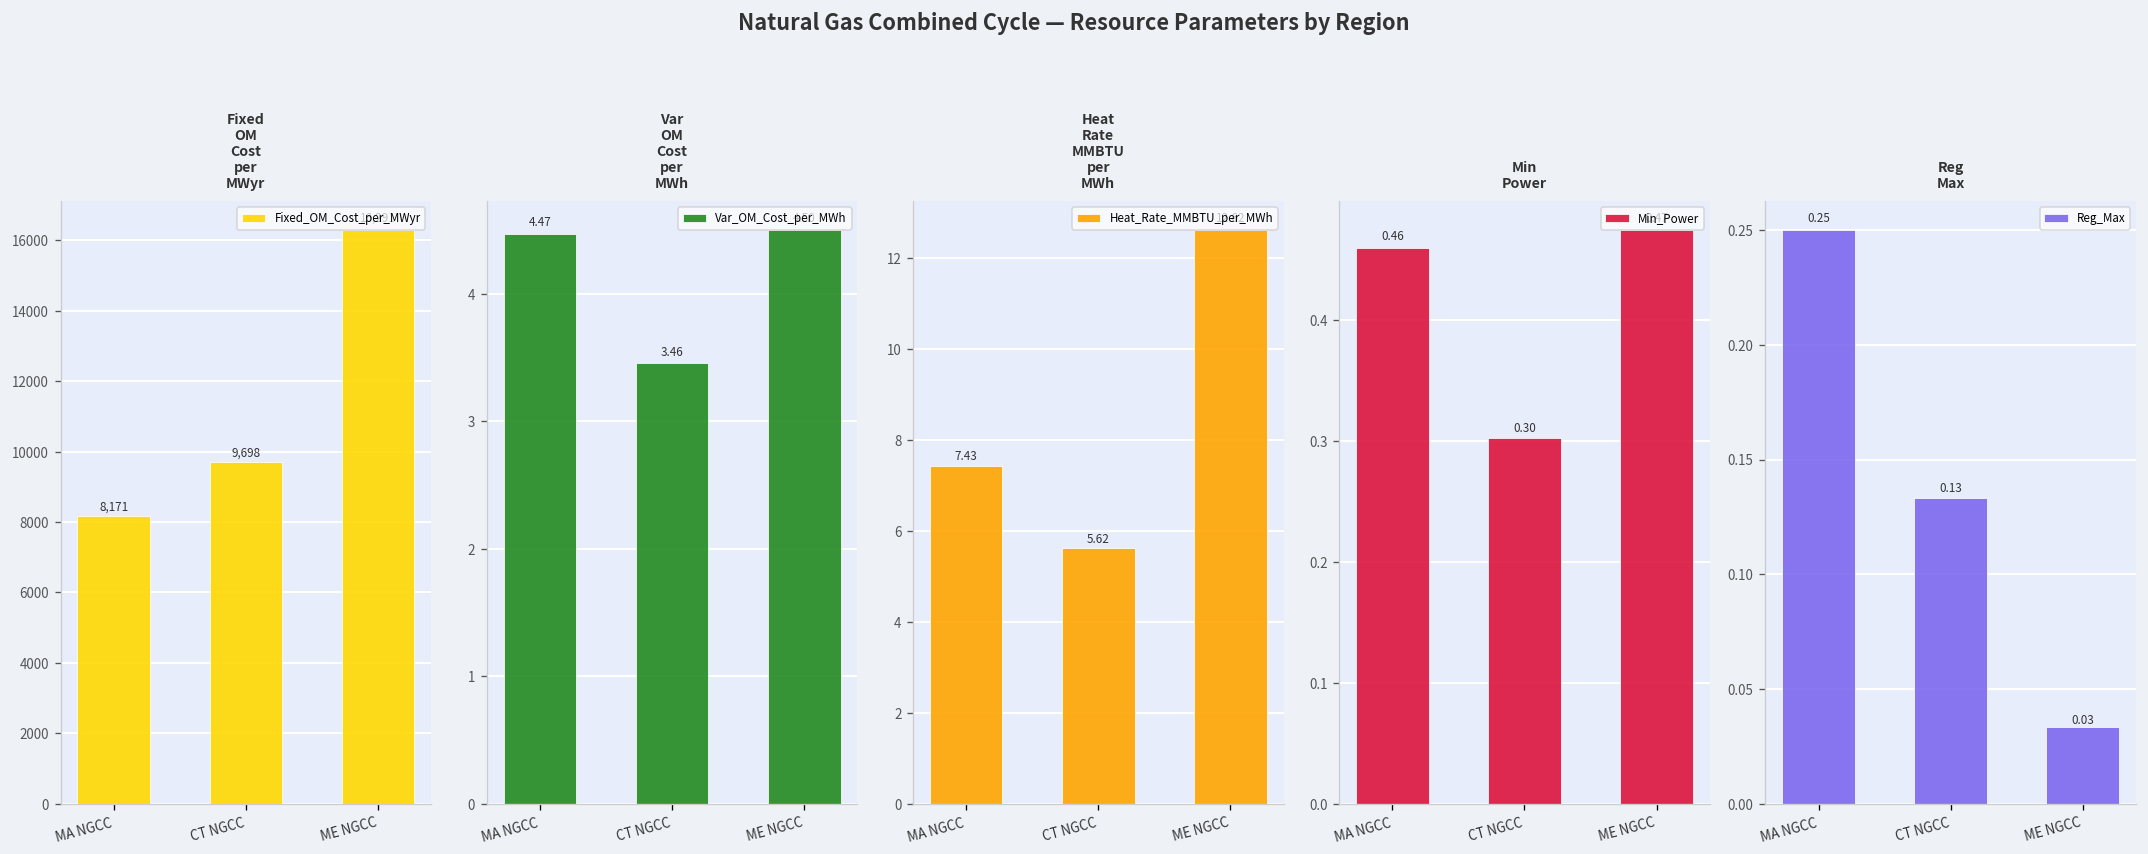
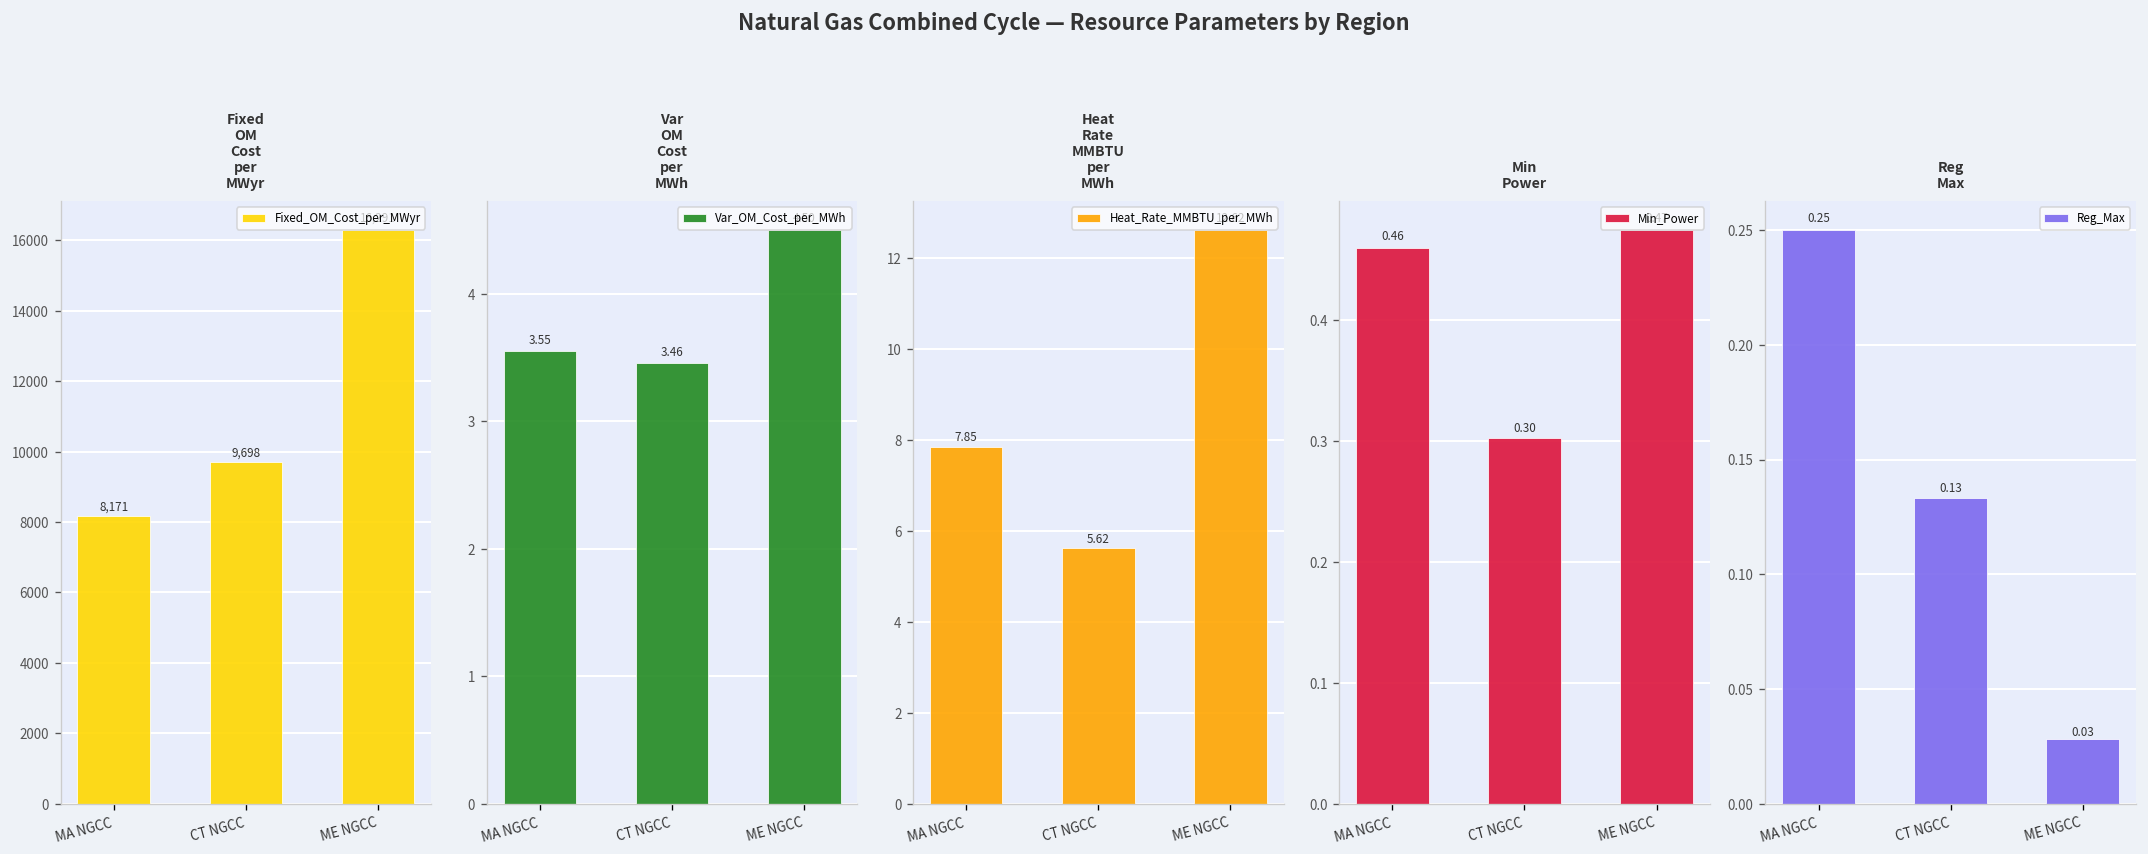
  {
    "Fixed OM Cost per MWyr": {
      "MA NGCC": "8,171",
      "CT NGCC": "9,698"
    },
    "Var OM Cost per MWh": {
-     "MA NGCC": "4.47",
+     "MA NGCC": "3.55",
      "CT NGCC": "3.46"
    },
    "Heat Rate MMBTU per MWh": {
-     "MA NGCC": "7.43",
+     "MA NGCC": "7.85",
      "CT NGCC": "5.62"
    },
    "Min Power": {
      "MA NGCC": "0.46",
      "CT NGCC": "0.30"
    },
    "Reg Max": {
-     "ME NGCC": "0.033"
+     "ME NGCC": "0.028"
    }
  }
